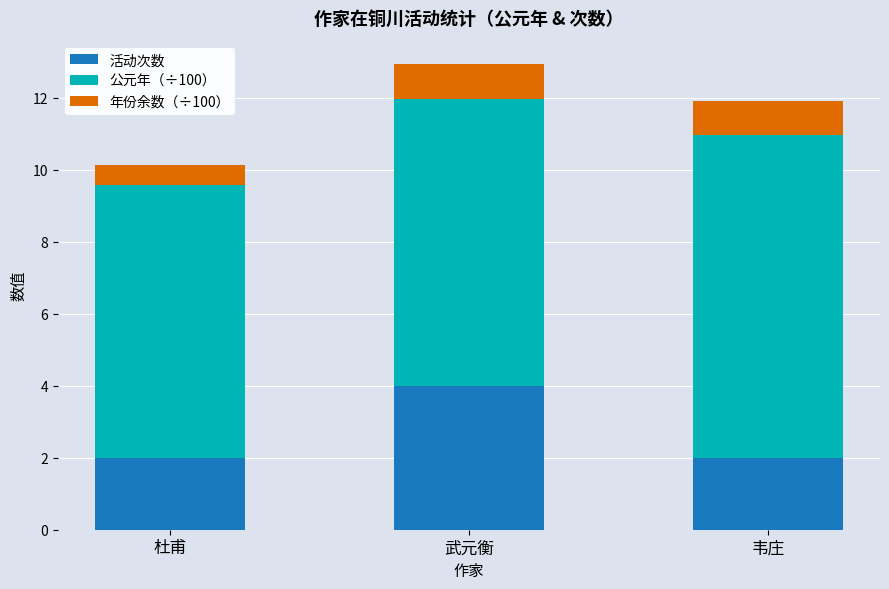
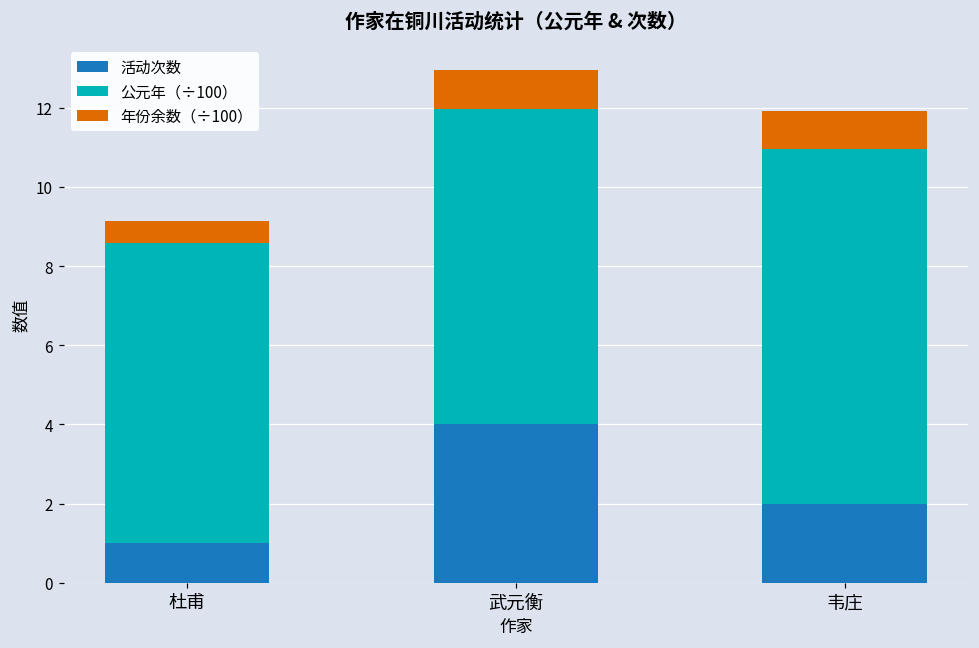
  {
    "活动次数": {
-     "杜甫": 2,
+     "杜甫": 1,
      "武元衡": 4,
      "韦庄": 2
    },
    "公元年（÷100）": {
      "杜甫": 7.6,
      "武元衡": 8,
      "韦庄": 9
    },
    "年份余数（÷100）": {
      "杜甫": 0.6,
      "武元衡": 1,
      "韦庄": 1
    }
  }
